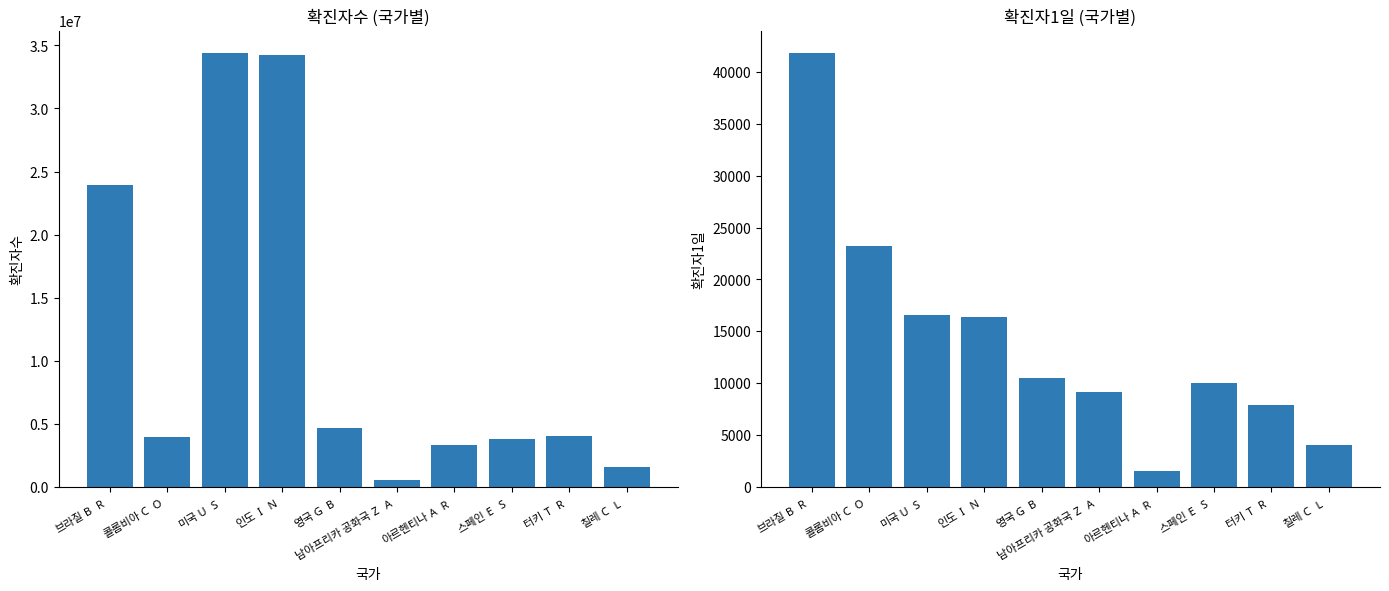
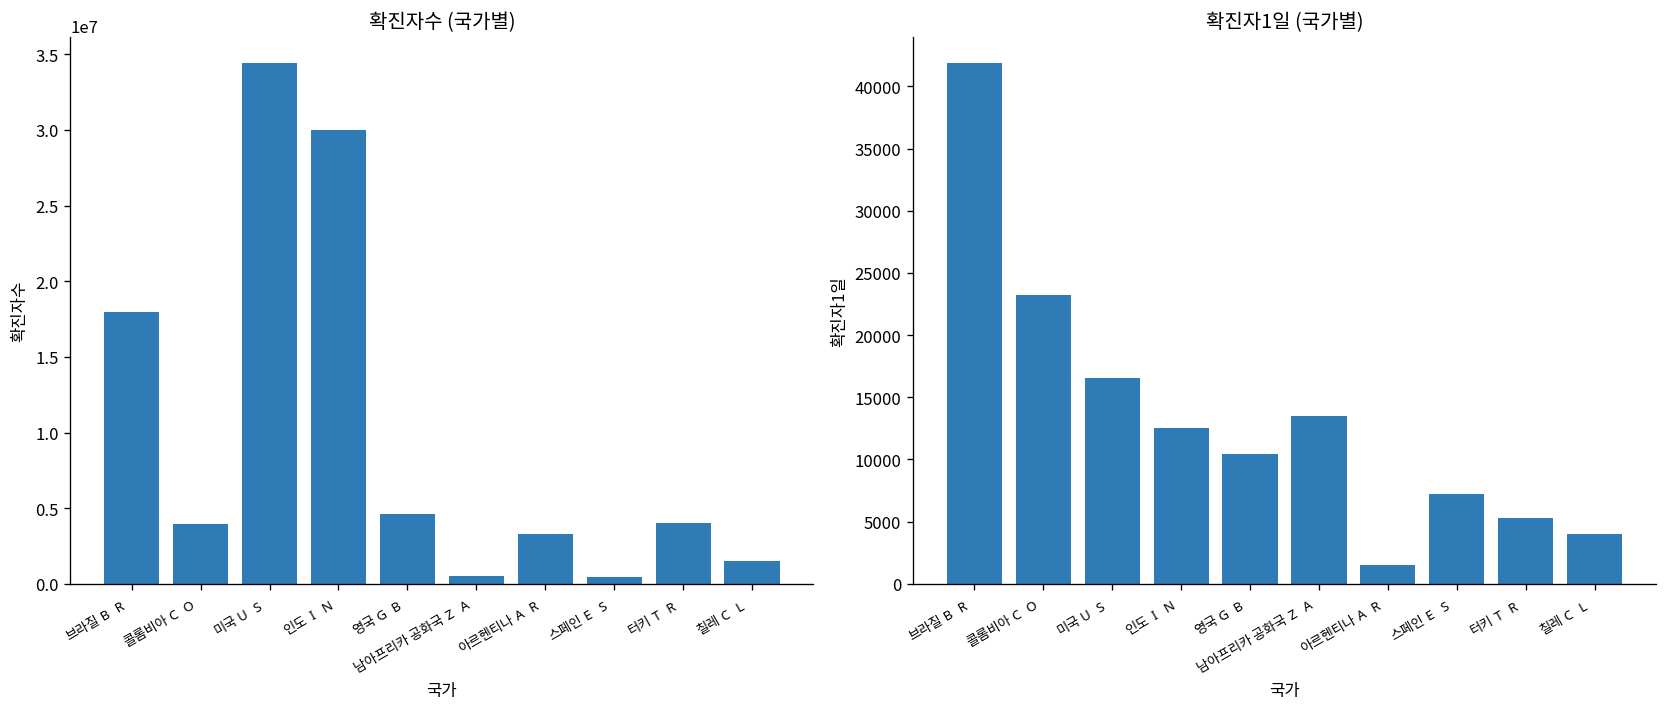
  {
    "확진자수 (국가별)": {
-     "브라질🇧🇷": 23900000,
+     "브라질🇧🇷": 18000000,
      "콜롬비아🇨🇴": 4000000,
      "미국🇺🇸": 34400000,
-     "인도🇮🇳": 34200000,
+     "인도🇮🇳": 30000000,
      "영국🇬🇧": 4600000,
      "남아프리카 공화국🇿🇦": 500000,
      "아르헨티나🇦🇷": 3300000,
-     "스페인🇪🇸": 3800000,
+     "스페인🇪🇸": 400000,
      "터키🇹🇷": 4000000,
      "칠레🇨🇱": 1500000
    },
    "확진자1일 (국가별)": {
      "브라질🇧🇷": 41900,
      "콜롬비아🇨🇴": 23200,
      "미국🇺🇸": 16500,
-     "인도🇮🇳": 16400,
+     "인도🇮🇳": 12600,
      "영국🇬🇧": 10500,
-     "남아프리카 공화국🇿🇦": 9200,
+     "남아프리카 공화국🇿🇦": 13500,
      "아르헨티나🇦🇷": 1500,
-     "스페인🇪🇸": 10000,
-     "터키🇹🇷": 7900,
+     "스페인🇪🇸": 7200,
+     "터키🇹🇷": 5300,
      "칠레🇨🇱": 4000
    }
  }
